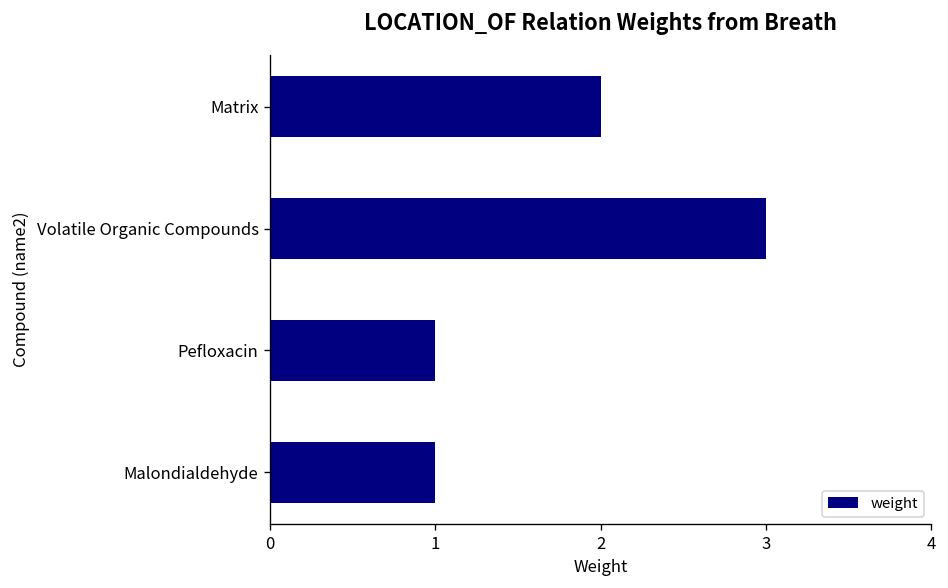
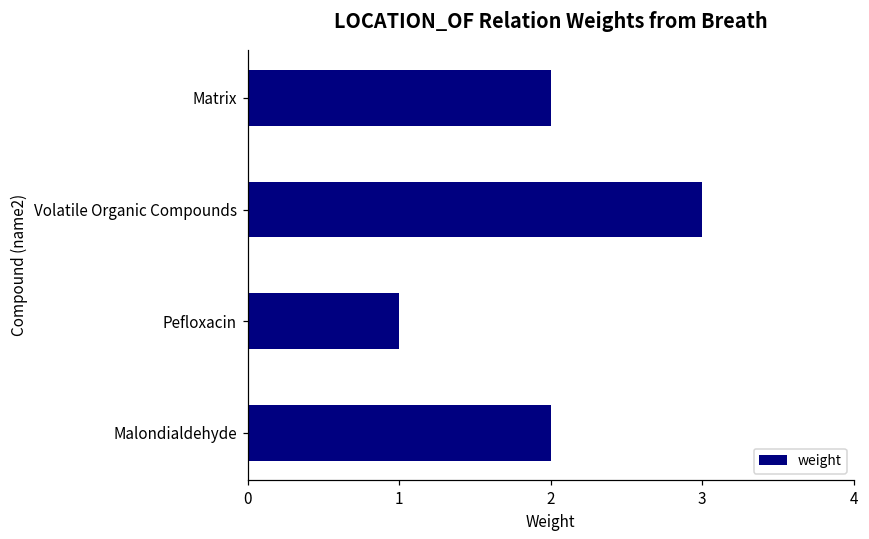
  {
    "Matrix": 2,
    "Volatile Organic Compounds": 3,
    "Pefloxacin": 1,
-   "Malondialdehyde": 1
+   "Malondialdehyde": 2
  }
